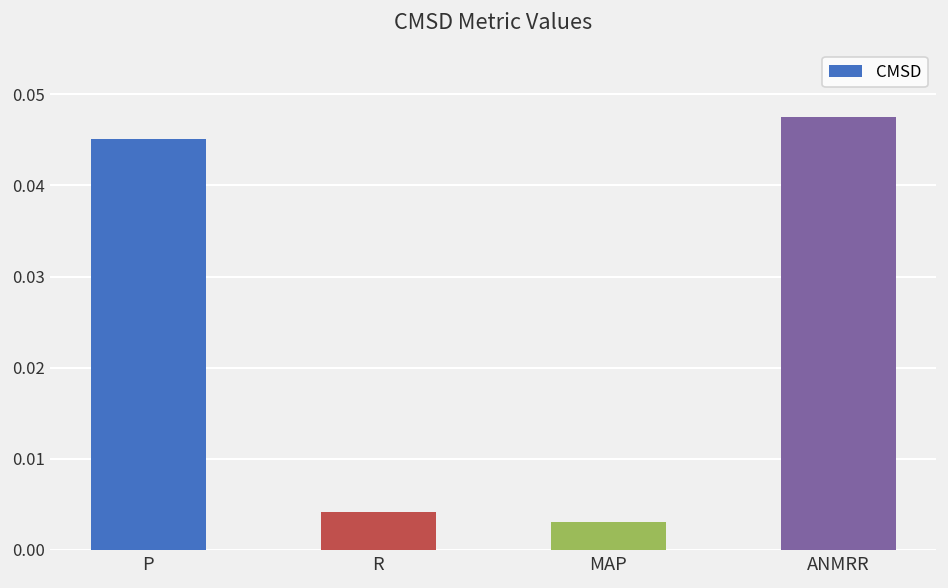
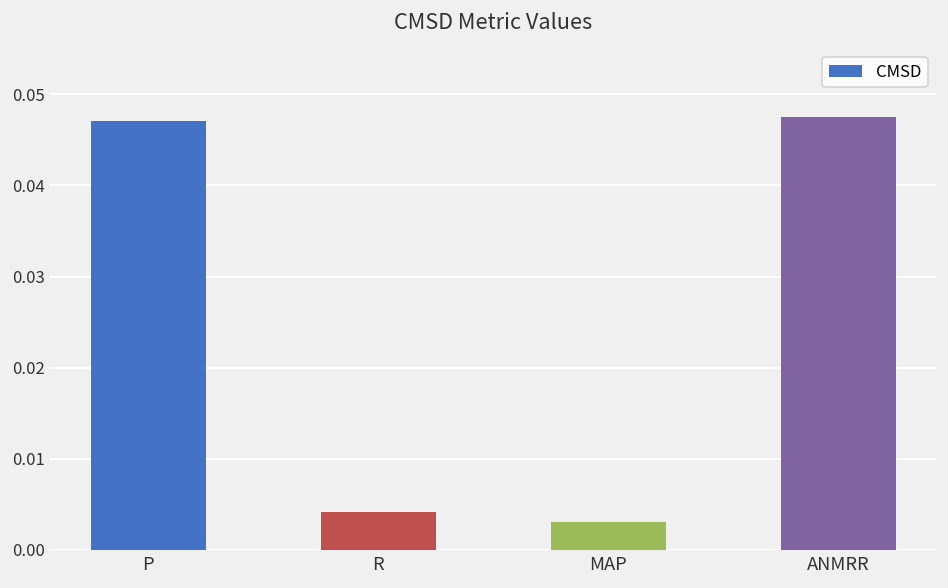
  {
-   "P": 0.045,
+   "P": 0.047,
    "R": 0.004,
    "MAP": 0.003,
    "ANMRR": 0.047
  }
